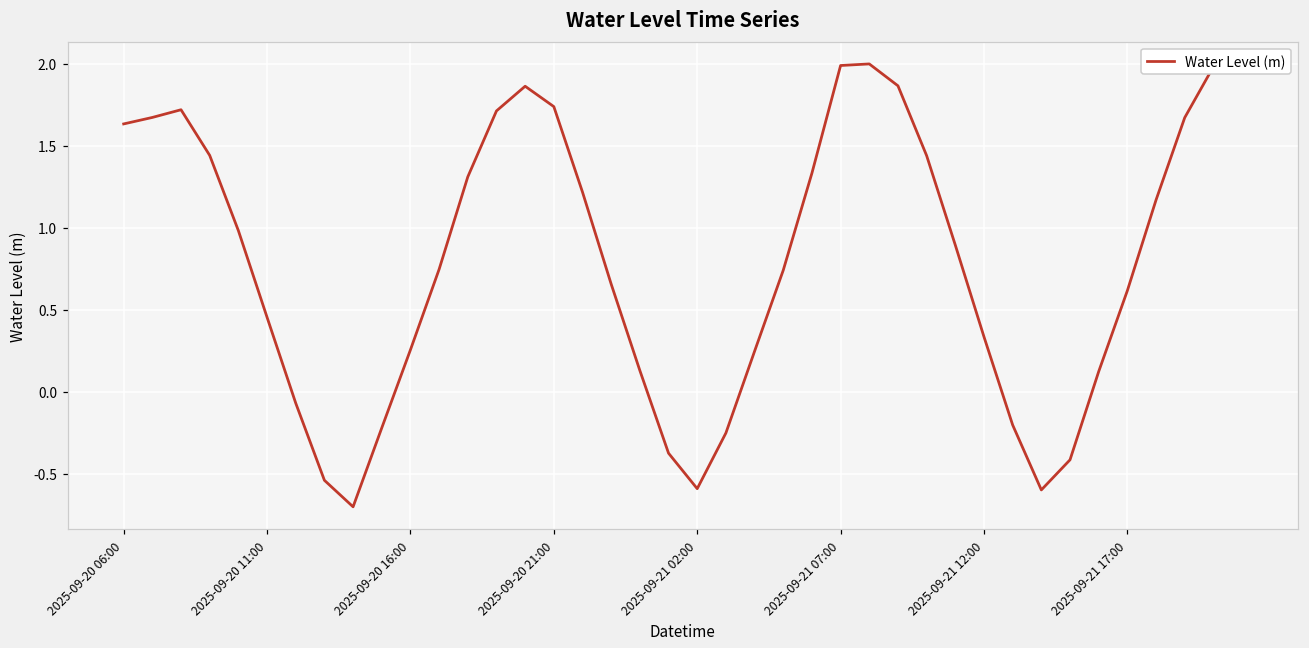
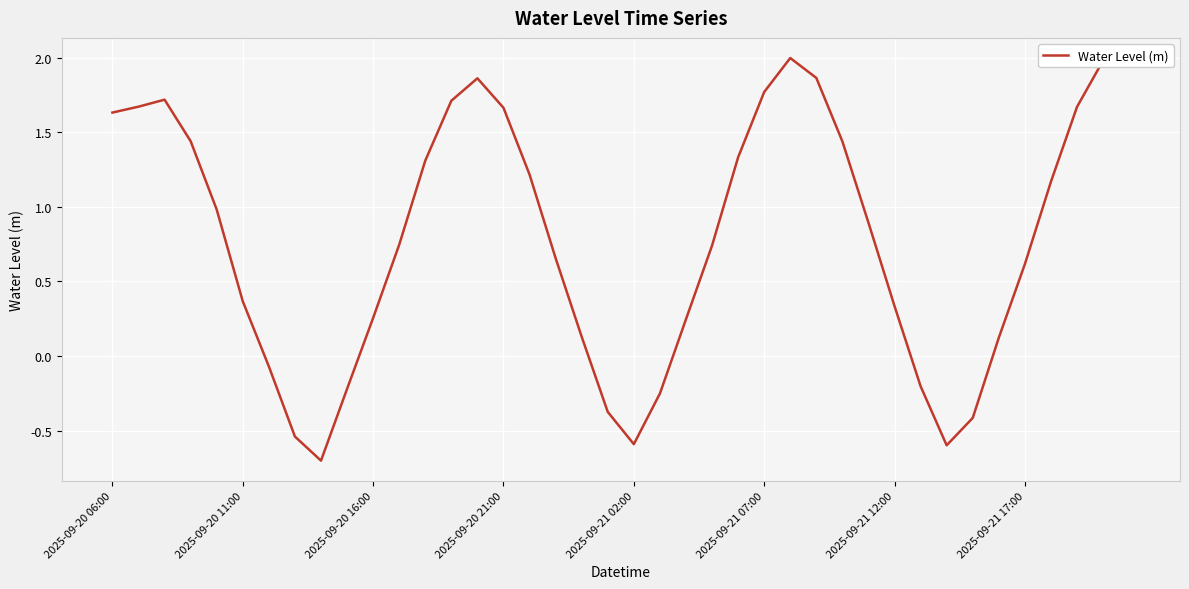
  {
    "2025-09-20 06:00": 1.63,
-   "2025-09-20 11:00": 0.45,
+   "2025-09-20 11:00": 0.37,
    "2025-09-20 16:00": 0.26,
-   "2025-09-20 21:00": 1.74,
+   "2025-09-20 21:00": 1.66,
    "2025-09-21 02:00": -0.59,
-   "2025-09-21 07:00": 1.99,
+   "2025-09-21 07:00": 1.77,
    "2025-09-21 12:00": 0.33,
    "2025-09-21 17:00": 0.62
  }
